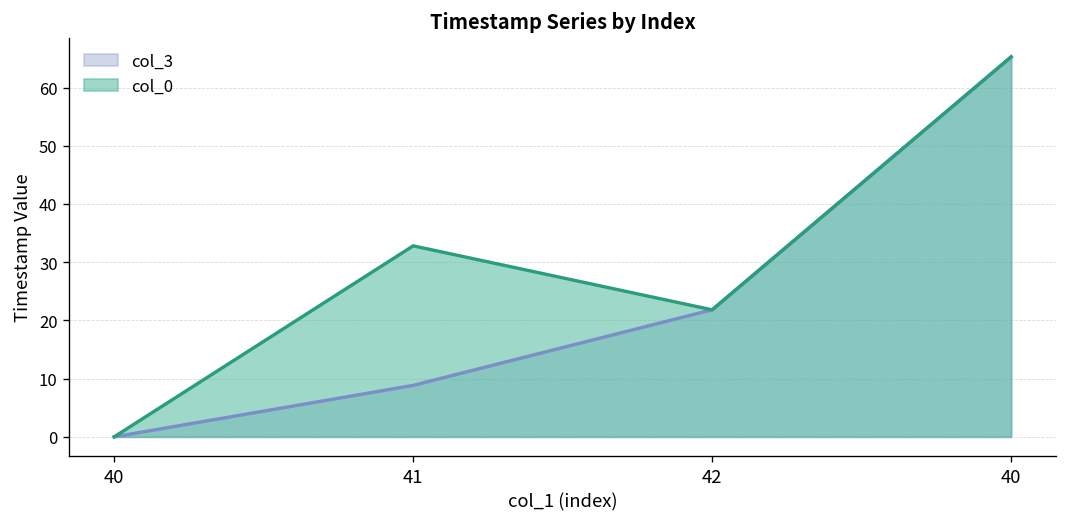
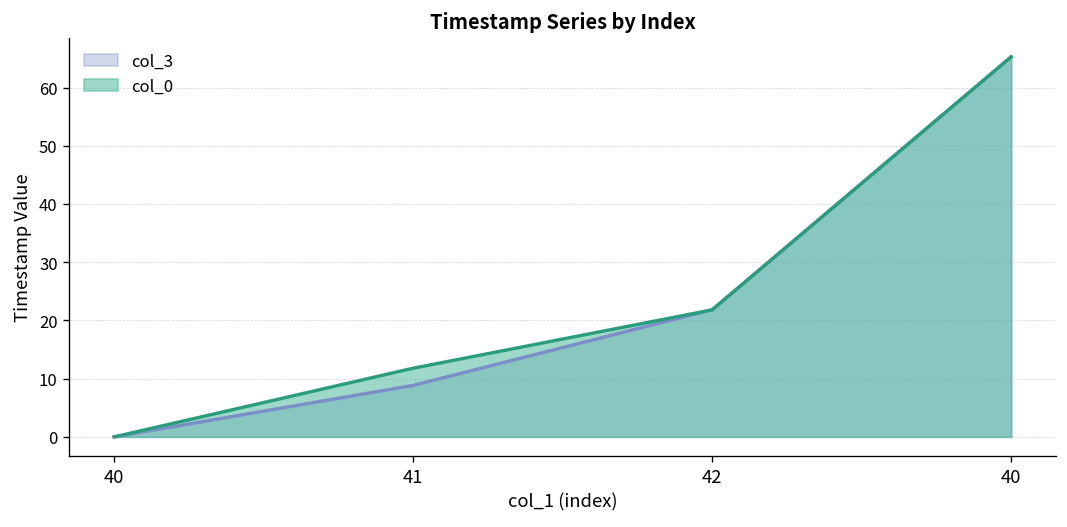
  {
    "col_3": {
      "41": 9
    },
    "col_0": {
-     "41": 33
+     "41": 12
    }
  }
